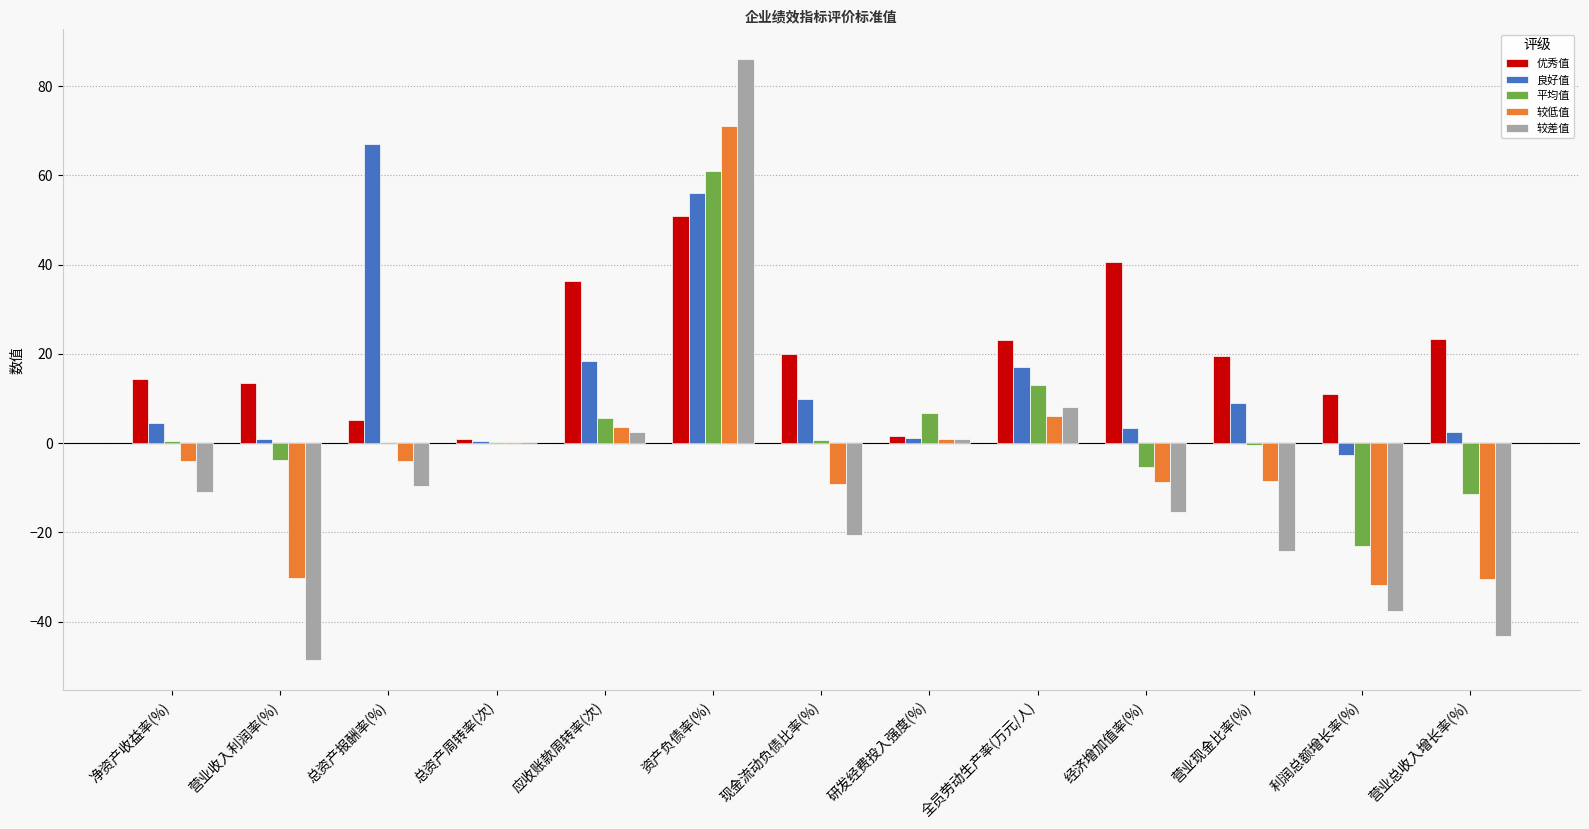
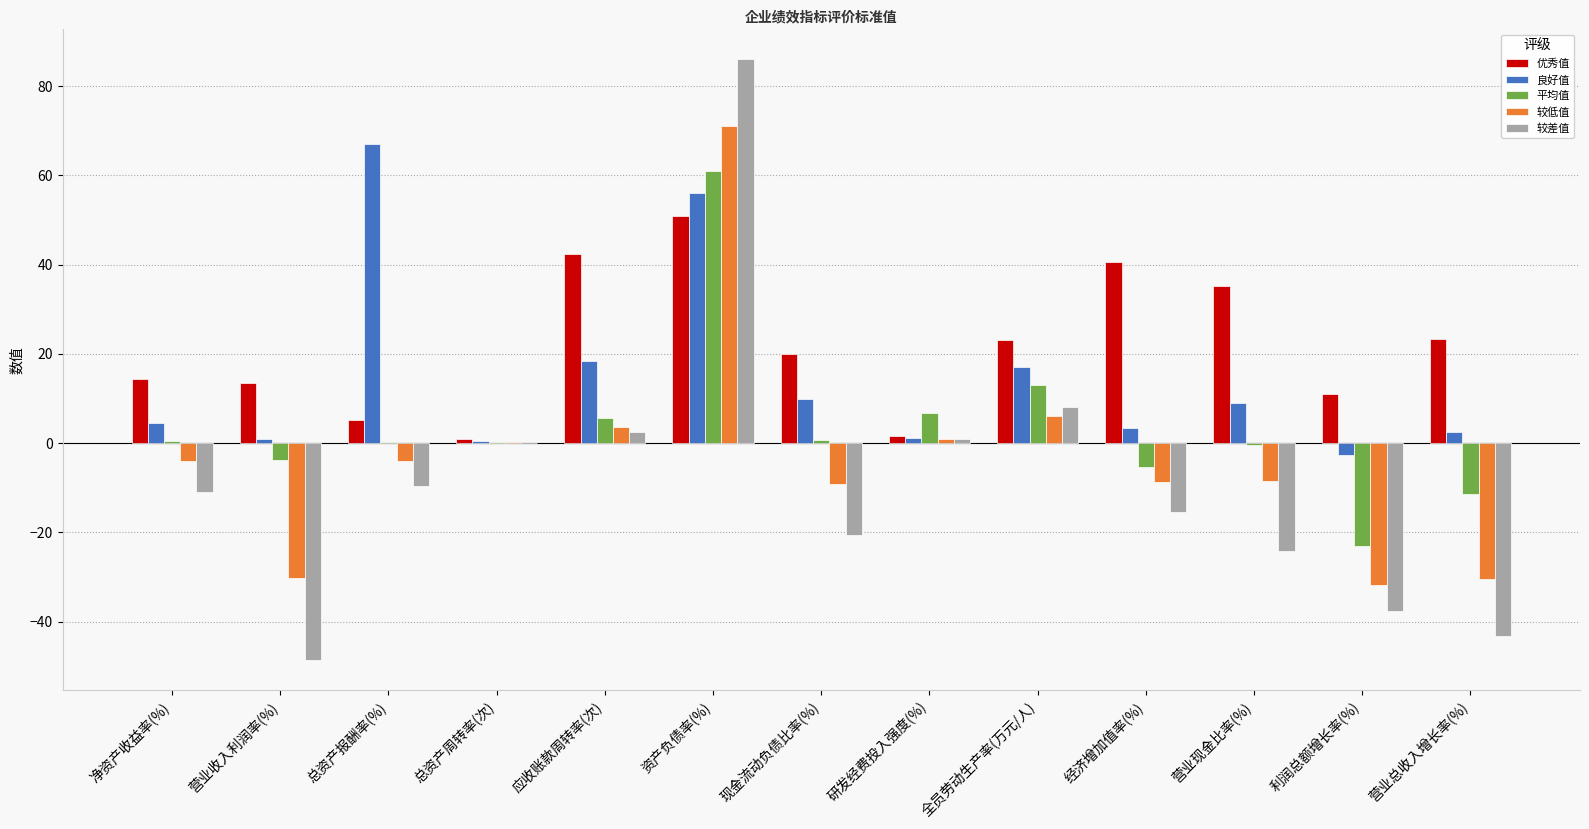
  {
    "优秀值": {
      "净资产收益率(%)": 14,
      "营业收入利润率(%)": 14,
      "总资产报酬率(%)": 5,
      "总资产周转率(次)": 1,
-     "应收账款周转率(次)": 36,
+     "应收账款周转率(次)": 42,
      "资产负债率(%)": 51,
      "现金流动负债比率(%)": 20,
      "研发经费投入强度(%)": 2,
      "全员劳动生产率(万元/人)": 23,
      "经济增加值率(%)": 41,
-     "营业现金比率(%)": 20,
+     "营业现金比率(%)": 35,
      "利润总额增长率(%)": 11,
      "营业总收入增长率(%)": 23
    },
    "良好值": {
      "净资产收益率(%)": 5,
      "营业收入利润率(%)": 1,
      "总资产报酬率(%)": 67,
      "应收账款周转率(次)": 19,
      "资产负债率(%)": 56,
      "现金流动负债比率(%)": 10,
      "研发经费投入强度(%)": 1,
      "全员劳动生产率(万元/人)": 17,
      "经济增加值率(%)": 3,
      "营业现金比率(%)": 9,
      "利润总额增长率(%)": -3,
      "营业总收入增长率(%)": 2
    },
    "平均值": {
      "营业收入利润率(%)": -4,
      "应收账款周转率(次)": 6,
      "资产负债率(%)": 61,
      "现金流动负债比率(%)": 1,
      "研发经费投入强度(%)": 7,
      "全员劳动生产率(万元/人)": 13,
      "经济增加值率(%)": -5,
      "利润总额增长率(%)": -23,
      "营业总收入增长率(%)": -12
    },
    "较低值": {
      "净资产收益率(%)": -4,
      "营业收入利润率(%)": -30,
      "总资产报酬率(%)": -4,
      "应收账款周转率(次)": 4,
      "资产负债率(%)": 71,
      "现金流动负债比率(%)": -9,
      "研发经费投入强度(%)": 1,
      "全员劳动生产率(万元/人)": 6,
      "经济增加值率(%)": -9,
      "营业现金比率(%)": -9,
      "利润总额增长率(%)": -32,
      "营业总收入增长率(%)": -31
    },
    "较差值": {
      "净资产收益率(%)": -11,
      "营业收入利润率(%)": -49,
      "总资产报酬率(%)": -10,
      "应收账款周转率(次)": 3,
      "资产负债率(%)": 86,
      "现金流动负债比率(%)": -21,
      "研发经费投入强度(%)": 1,
      "全员劳动生产率(万元/人)": 8,
      "经济增加值率(%)": -16,
      "营业现金比率(%)": -24,
      "利润总额增长率(%)": -38,
      "营业总收入增长率(%)": -43
    }
  }
